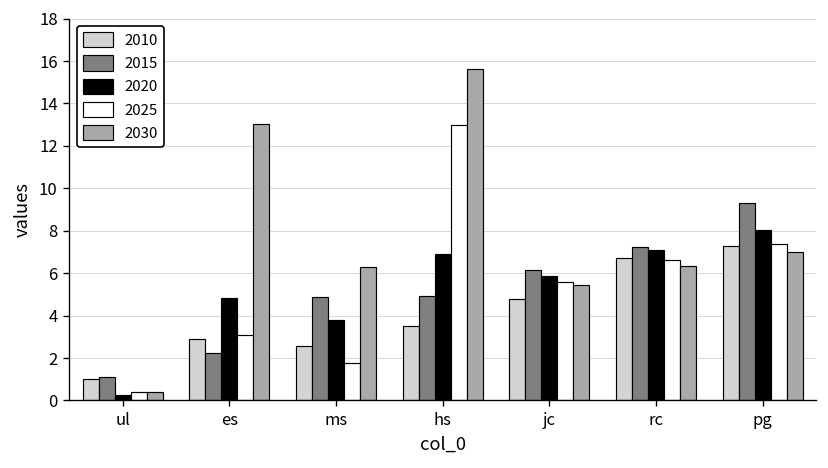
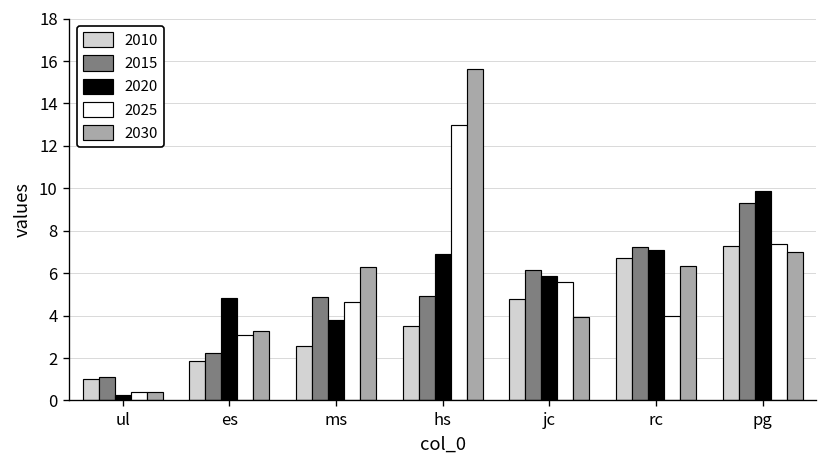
  {
    "2010": {
      "ul": 1.0,
-     "es": 2.9,
+     "es": 1.9,
      "ms": 2.6,
      "hs": 3.5,
      "jc": 4.8,
      "rc": 6.7,
      "pg": 7.3
    },
    "2015": {
      "ul": 1.1,
      "es": 2.2,
      "ms": 4.9,
      "hs": 4.9,
      "jc": 6.1,
      "rc": 7.2,
      "pg": 9.3
    },
    "2020": {
      "ul": 0.3,
      "es": 4.8,
      "ms": 3.8,
      "hs": 6.9,
      "jc": 5.9,
      "rc": 7.1,
-     "pg": 8.0
+     "pg": 9.9
    },
    "2025": {
      "ul": 0.4,
      "es": 3.1,
-     "ms": 1.8,
+     "ms": 4.6,
      "hs": 13.0,
      "jc": 5.6,
-     "rc": 6.6,
+     "rc": 4.0,
      "pg": 7.4
    },
    "2030": {
      "ul": 0.4,
-     "es": 13.0,
+     "es": 3.3,
      "ms": 6.3,
      "hs": 15.6,
-     "jc": 5.4,
+     "jc": 3.9,
      "rc": 6.4,
      "pg": 7.0
    }
  }
